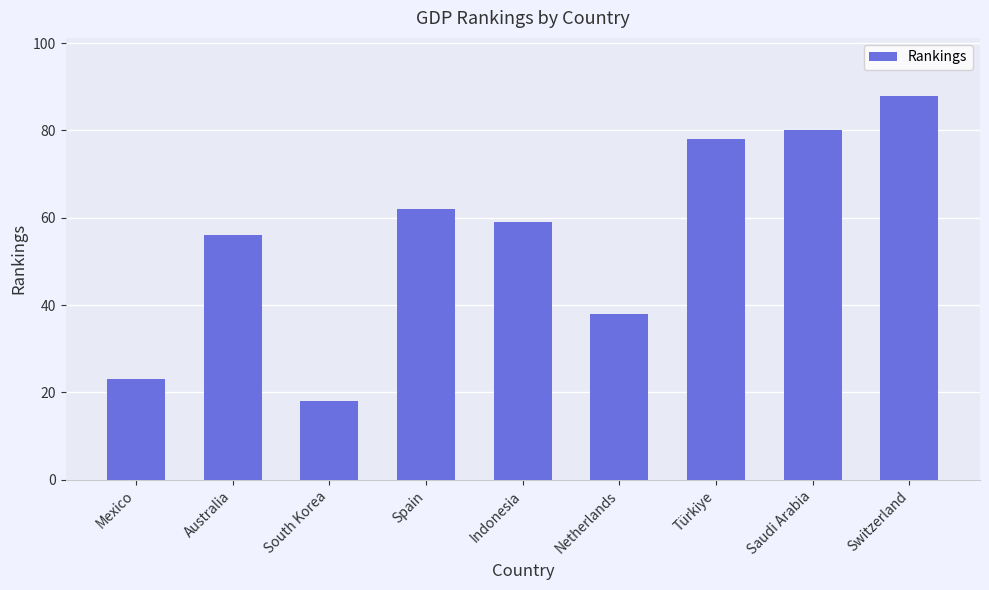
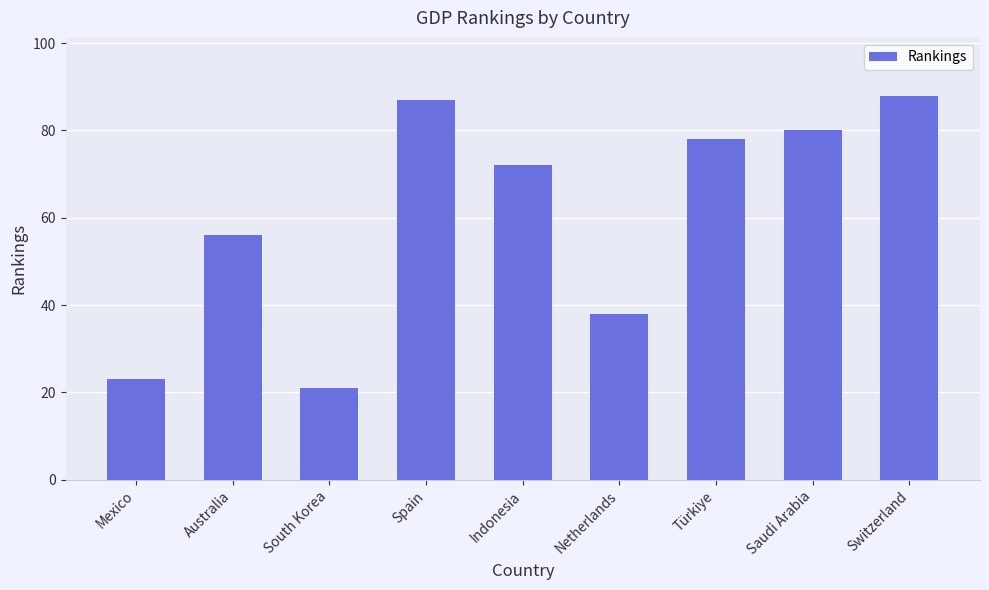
  {
    "Mexico": 23,
    "Australia": 56,
-   "South Korea": 18,
-   "Spain": 62,
-   "Indonesia": 59,
+   "South Korea": 21,
+   "Spain": 87,
+   "Indonesia": 72,
    "Netherlands": 38,
    "Türkiye": 78,
    "Saudi Arabia": 80,
    "Switzerland": 88
  }
